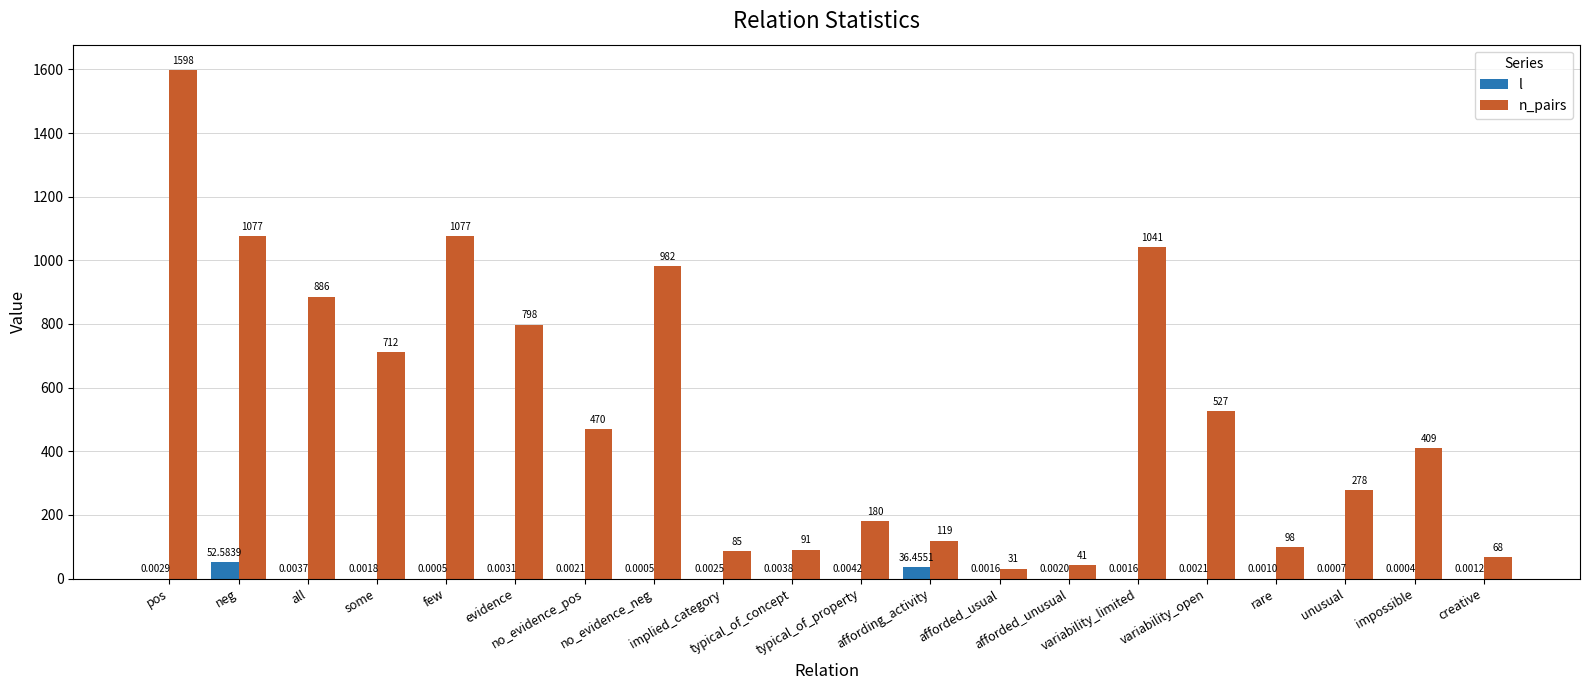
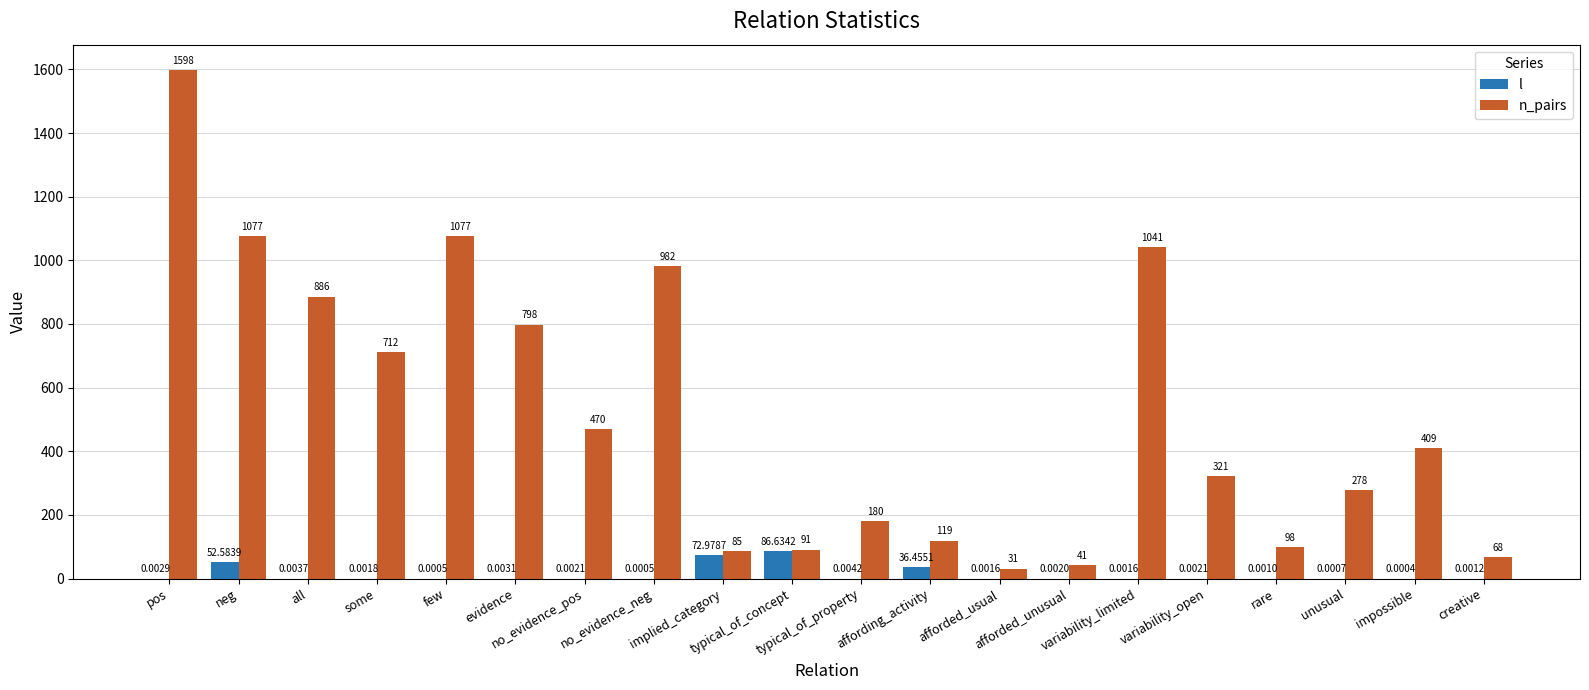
  {
    "l": {
      "pos": 0.0029,
      "neg": 52.5839,
      "all": 0.0037,
      "some": 0.0018,
      "few": 0.0005,
      "evidence": 0.0031,
      "no_evidence_pos": 0.0021,
      "no_evidence_neg": 0.0005,
-     "implied_category": 0.0025,
-     "typical_of_concept": 0.0038,
+     "implied_category": 72.9787,
+     "typical_of_concept": 86.6342,
      "typical_of_property": 0.0042,
      "affording_activity": 36.4551,
      "afforded_usual": 0.0016,
      "afforded_unusual": 0.0020,
      "variability_limited": 0.0016,
      "variability_open": 0.0021,
      "rare": 0.0010,
      "unusual": 0.0007,
      "impossible": 0.0004,
      "creative": 0.0012
    },
    "n_pairs": {
      "pos": 1598,
      "neg": 1077,
      "all": 886,
      "some": 712,
      "few": 1077,
      "evidence": 798,
      "no_evidence_pos": 470,
      "no_evidence_neg": 982,
      "implied_category": 85,
      "typical_of_concept": 91,
      "typical_of_property": 180,
      "affording_activity": 119,
      "afforded_usual": 31,
      "afforded_unusual": 41,
      "variability_limited": 1041,
-     "variability_open": 527,
+     "variability_open": 321,
      "rare": 98,
      "unusual": 278,
      "impossible": 409,
      "creative": 68
    }
  }
